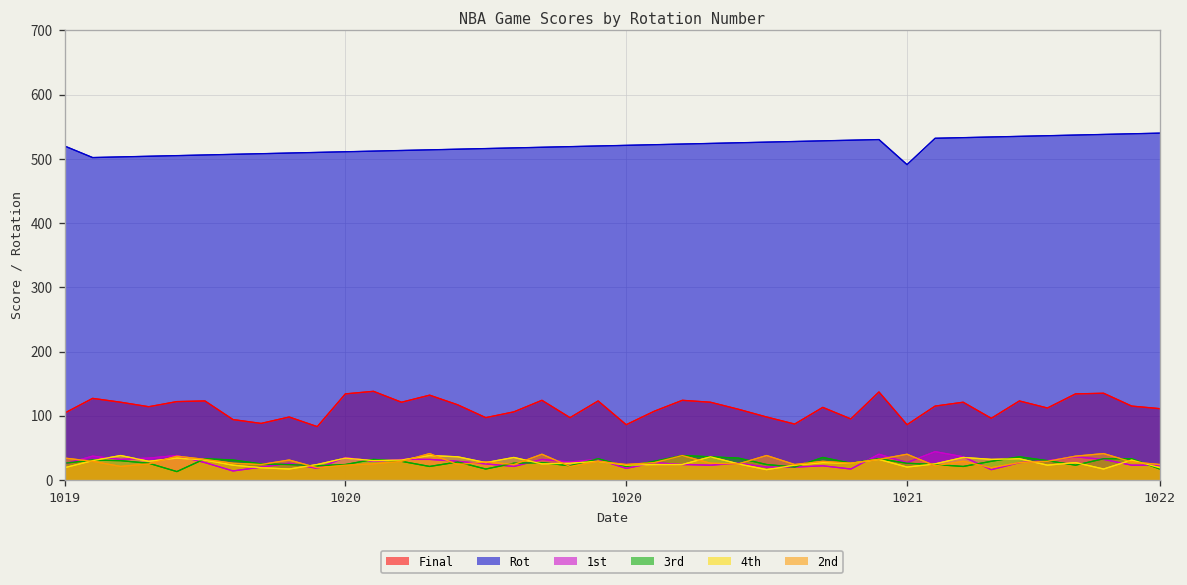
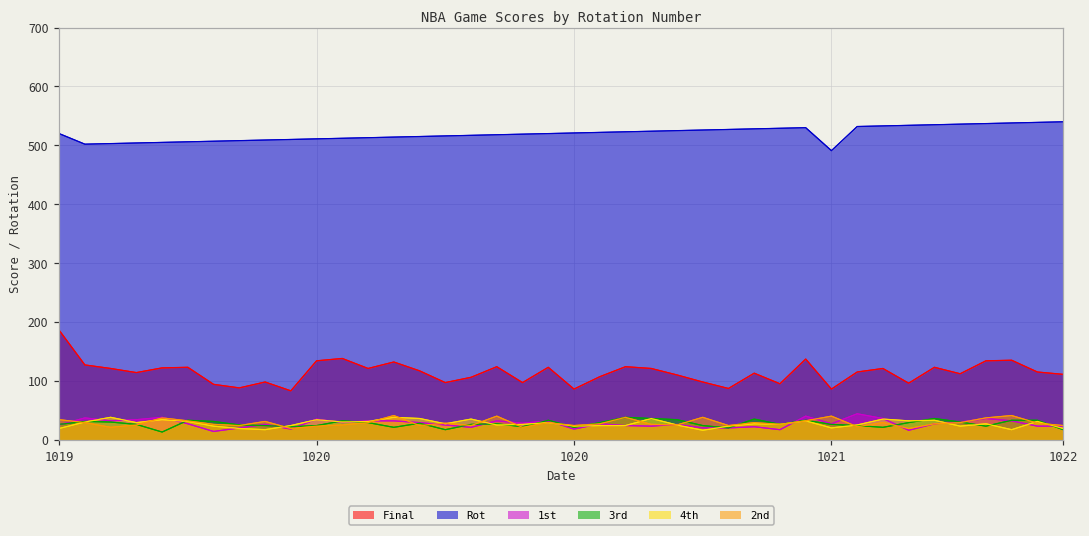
  {
    "Final": {
-     "1019": 100,
+     "1019": 190,
      "1021": 90,
      "1022": 110
    },
    "Rot": {
      "1019": 520,
      "1021": 490,
      "1022": 540
    }
  }
